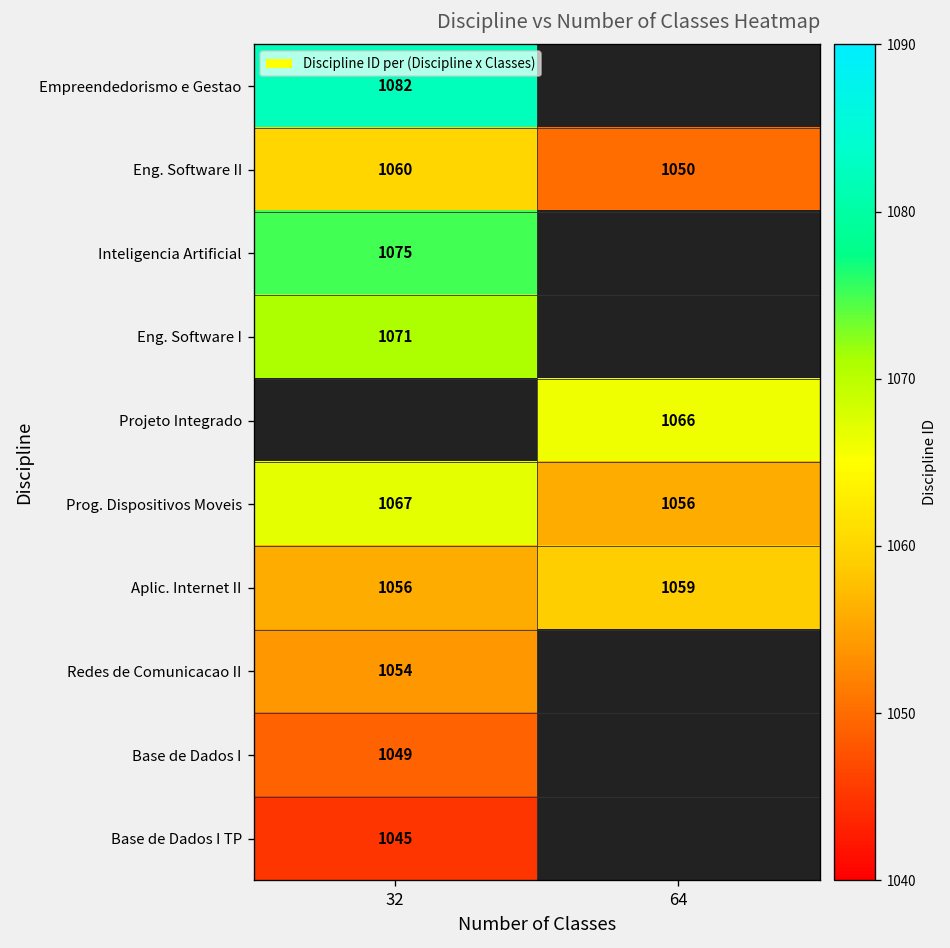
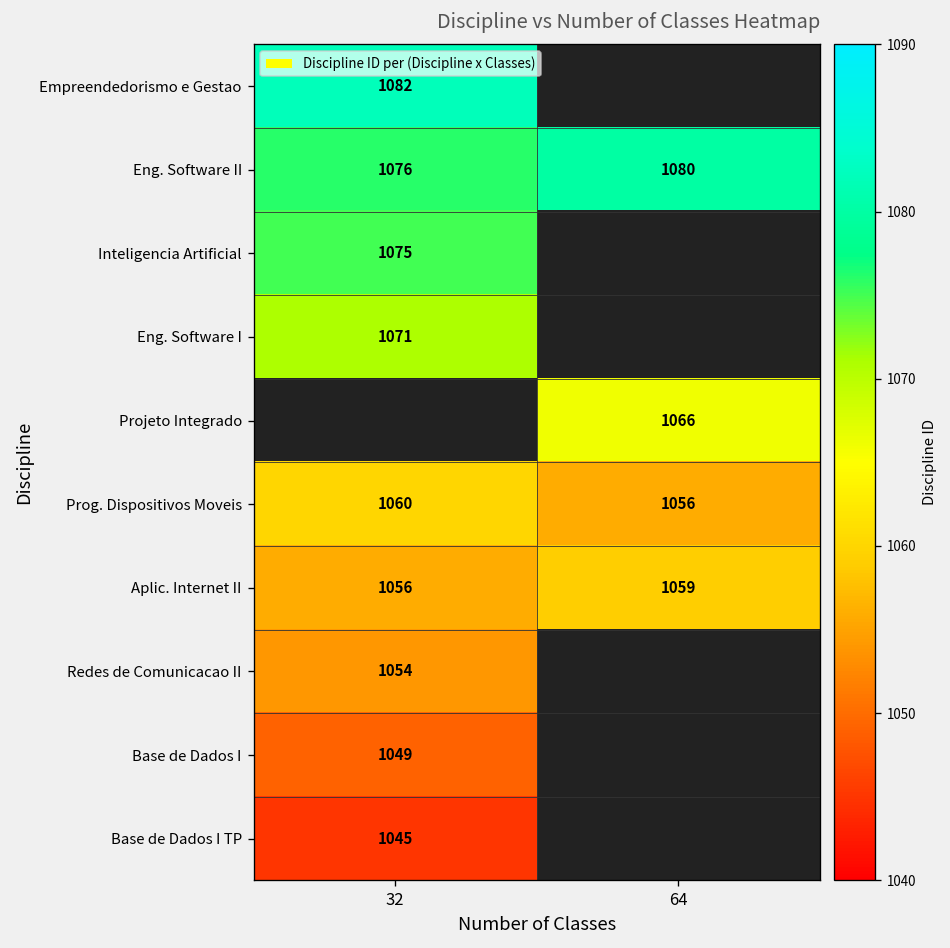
  {
    "Empreendedorismo e Gestao": {
      "32": 1082
    },
    "Eng. Software II": {
-     "32": 1060,
-     "64": 1050
+     "32": 1076,
+     "64": 1080
    },
    "Inteligencia Artificial": {
      "32": 1075
    },
    "Eng. Software I": {
      "32": 1071
    },
    "Projeto Integrado": {
      "64": 1066
    },
    "Prog. Dispositivos Moveis": {
-     "32": 1067,
+     "32": 1060,
      "64": 1056
    },
    "Aplic. Internet II": {
      "32": 1056,
      "64": 1059
    },
    "Redes de Comunicacao II": {
      "32": 1054
    },
    "Base de Dados I": {
      "32": 1049
    },
    "Base de Dados I TP": {
      "32": 1045
    }
  }
